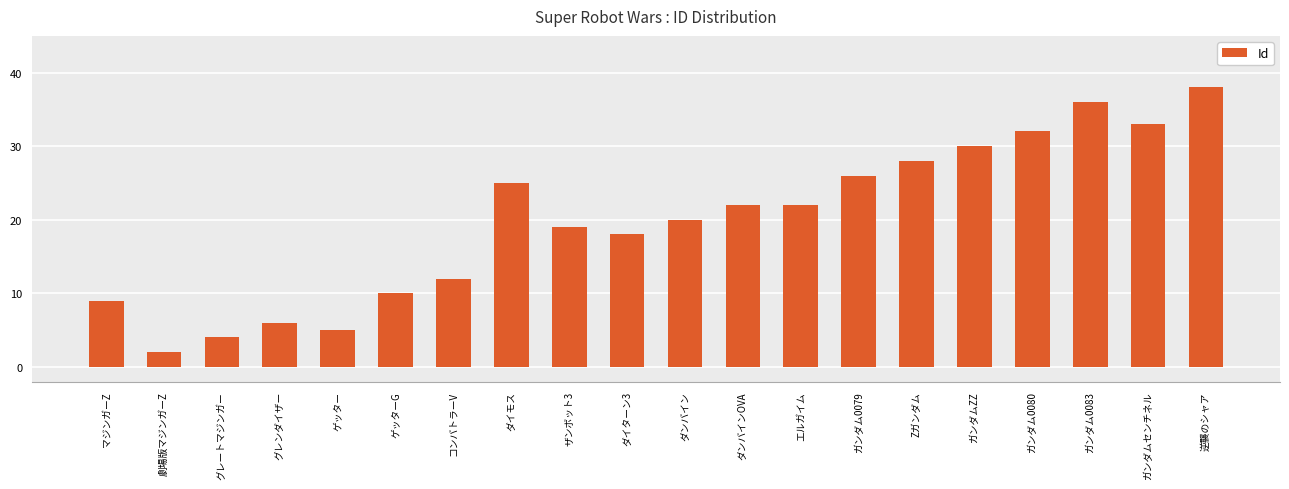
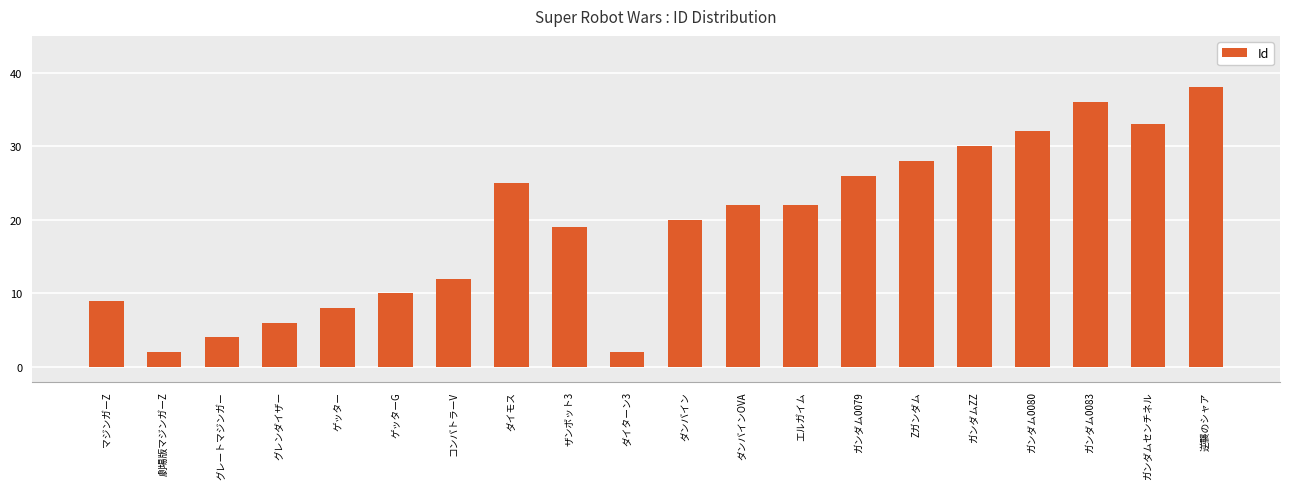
  {
    "マジンガーZ": 9,
    "劇場版マジンガーZ": 2,
    "グレートマジンガー": 4,
    "グレンダイザー": 6,
-   "ゲッター": 5,
+   "ゲッター": 8,
    "ゲッターG": 10,
    "コンバトラーV": 12,
    "ダイモス": 25,
    "ザンボット3": 19,
-   "ダイターン3": 18,
+   "ダイターン3": 2,
    "ダンバイン": 20,
    "ダンバインOVA": 22,
    "エルガイム": 22,
    "ガンダム0079": 26,
    "Zガンダム": 28,
    "ガンダムΖΖ": 30,
    "ガンダム0080": 32,
    "ガンダム0083": 36,
    "ガンダムセンチネル": 33,
    "逆襲のシャア": 38
  }
